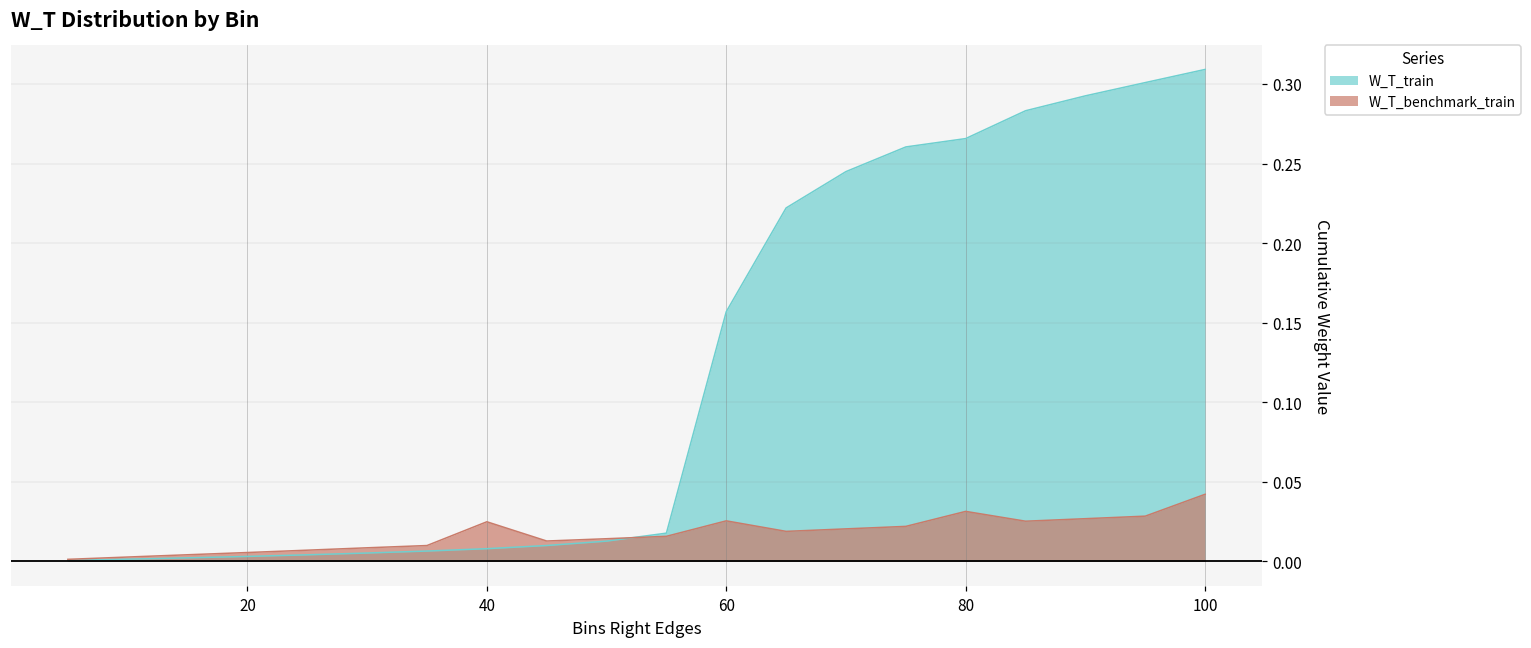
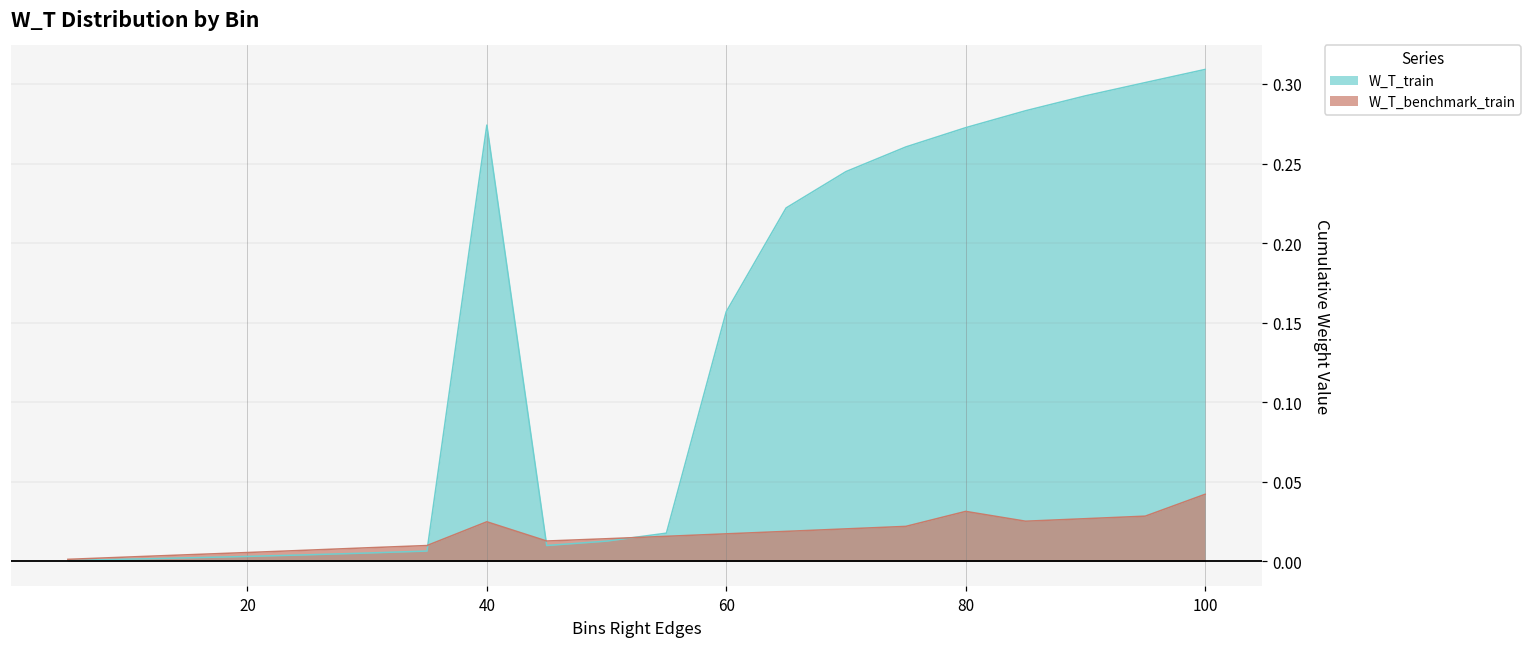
  {
    "W_T_train": {
      "20": 0.003,
-     "40": 0.008,
+     "40": 0.274,
      "60": 0.157,
-     "80": 0.266,
+     "80": 0.273,
      "100": 0.309
    },
    "W_T_benchmark_train": {
      "20": 0.006,
      "40": 0.025,
-     "60": 0.026,
+     "60": 0.017,
      "80": 0.031,
      "100": 0.042
    }
  }
